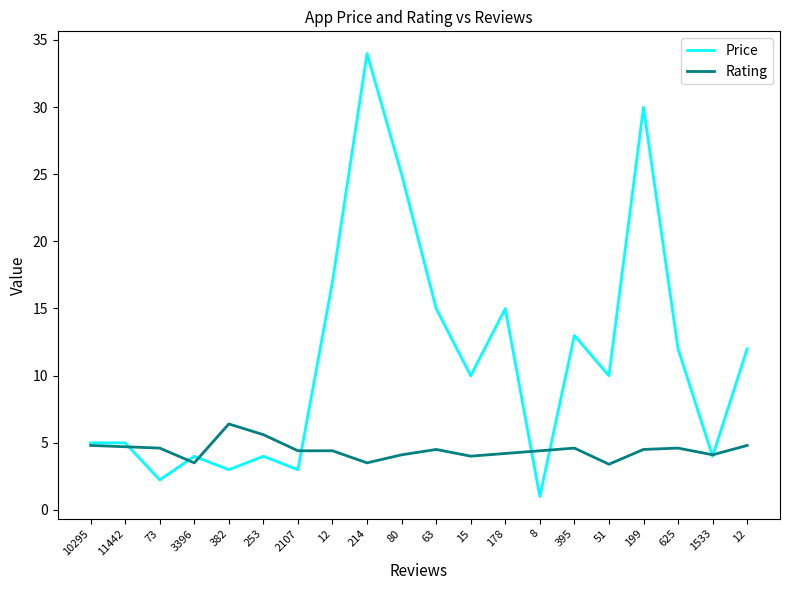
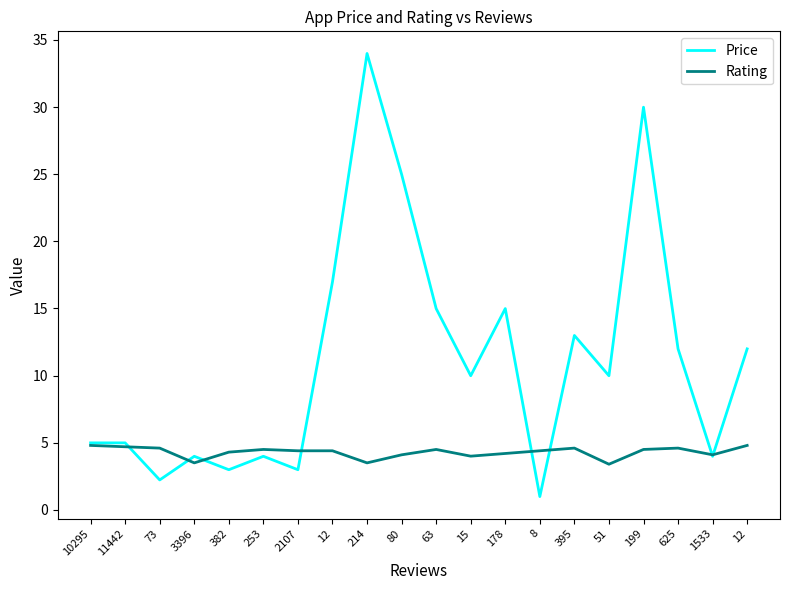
  {
    "Price": {
      "11442": 5.0,
      "73": 2.2,
      "3396": 4.0,
      "382": 3.0,
      "253": 4.0,
      "2107": 3.0,
      "214": 34.0,
      "80": 25.0,
      "63": 15.0,
      "15": 10.0,
      "178": 15.0,
      "8": 1.0,
      "395": 13.0,
      "51": 10.0,
      "199": 30.0,
      "625": 12.0
    },
    "Rating": {
      "11442": 4.7,
      "73": 4.6,
      "3396": 3.5,
-     "382": 6.4,
-     "253": 5.6,
+     "382": 4.3,
+     "253": 4.5,
      "2107": 4.4,
      "214": 3.5,
      "80": 4.1,
      "63": 4.5,
      "15": 4.0,
      "178": 4.2,
      "8": 4.4,
      "395": 4.6,
      "51": 3.4,
      "199": 4.5,
      "625": 4.6
    }
  }
